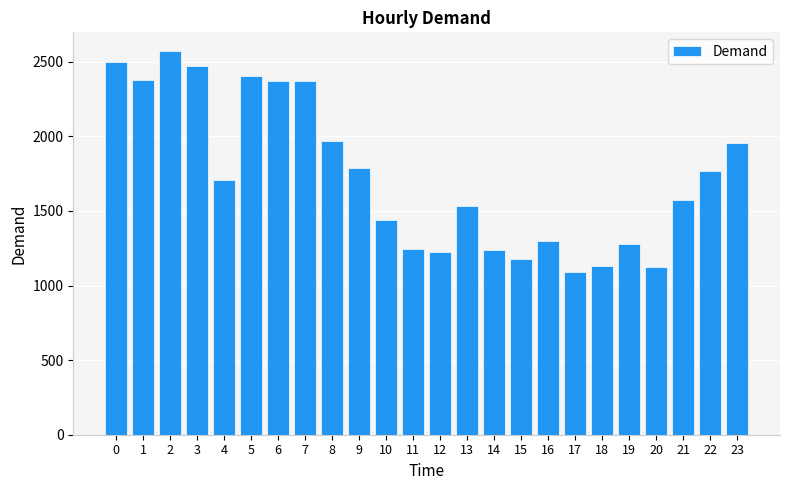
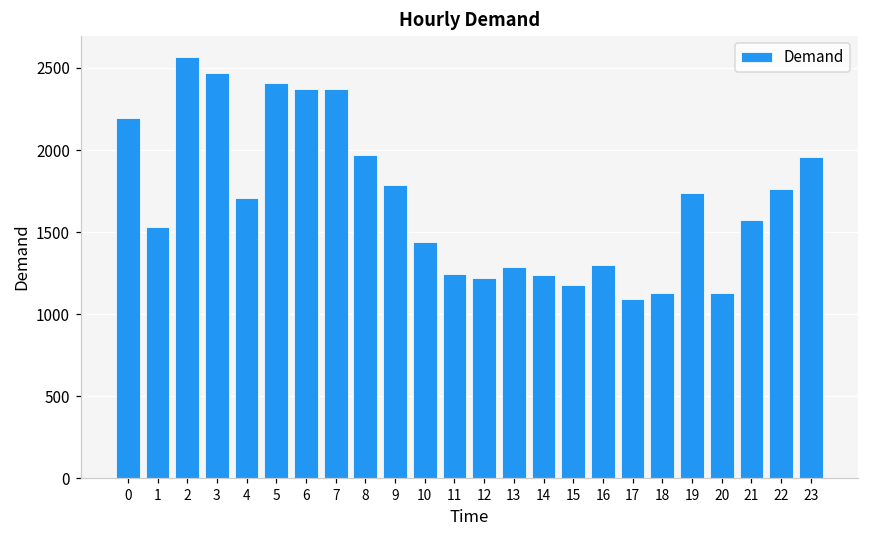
  {
-   "0": 2500,
-   "1": 2380,
+   "0": 2200,
+   "1": 1530,
    "2": 2570,
    "3": 2470,
    "4": 1710,
    "5": 2410,
    "6": 2370,
    "7": 2370,
    "8": 1970,
    "9": 1790,
    "10": 1440,
    "11": 1250,
    "12": 1220,
-   "13": 1530,
+   "13": 1290,
    "14": 1240,
    "15": 1180,
    "16": 1300,
    "17": 1090,
    "18": 1130,
-   "19": 1280,
+   "19": 1740,
    "20": 1130,
    "21": 1570,
    "22": 1770,
    "23": 1960
  }
